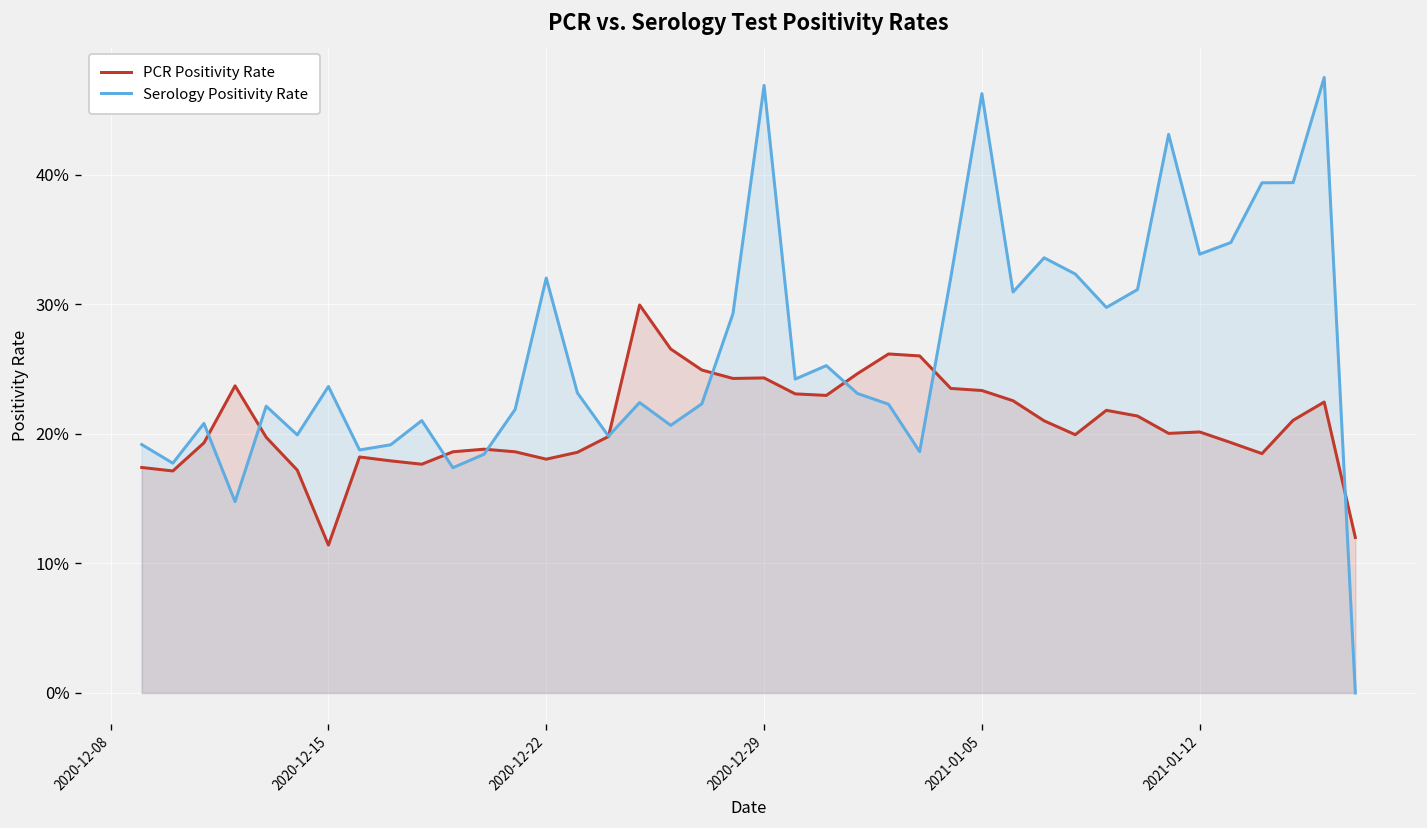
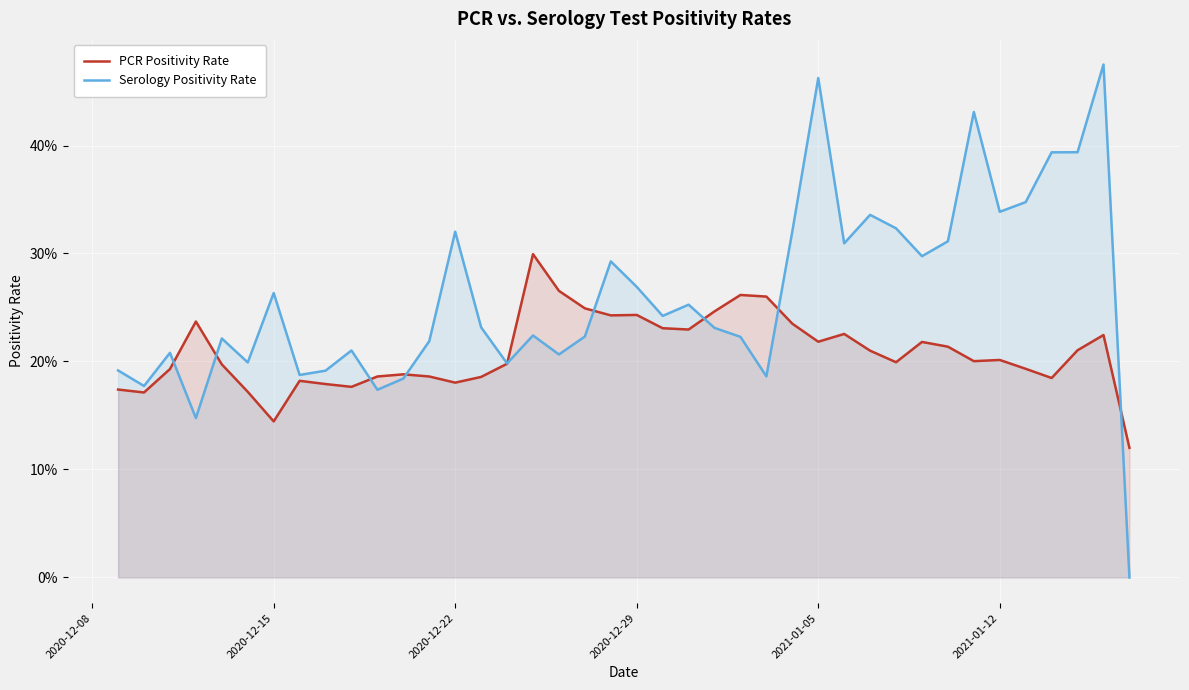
  {
    "PCR Positivity Rate": {
-     "2020-12-15": "11.4%",
+     "2020-12-15": "14.5%",
      "2020-12-22": "18.0%",
      "2020-12-29": "24.3%",
-     "2021-01-05": "23.3%",
+     "2021-01-05": "21.8%",
      "2021-01-12": "20.1%"
    },
    "Serology Positivity Rate": {
-     "2020-12-15": "23.7%",
+     "2020-12-15": "26.3%",
      "2020-12-22": "32.0%",
-     "2020-12-29": "46.9%",
+     "2020-12-29": "26.9%",
      "2021-01-05": "46.3%",
      "2021-01-12": "33.9%"
    }
  }
